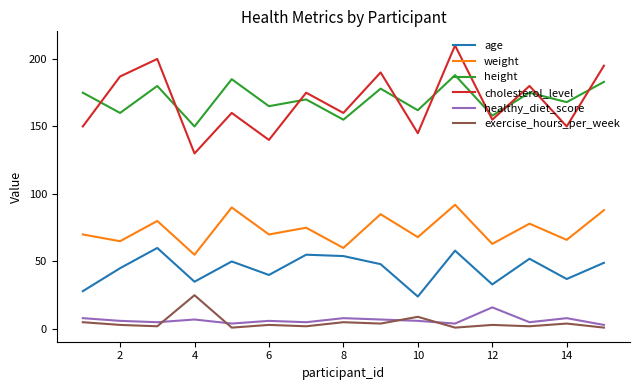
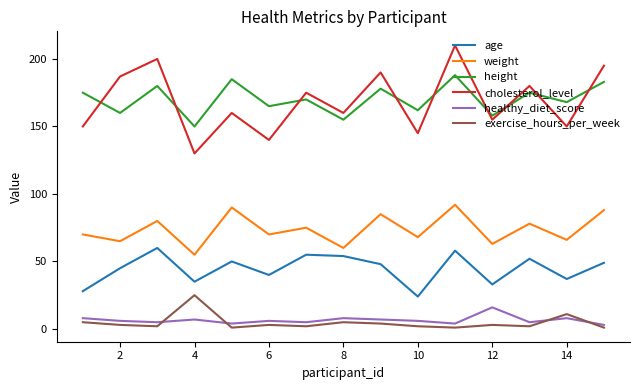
  {
    "age": {
      "2": 45,
      "4": 35,
      "6": 40,
      "8": 54,
      "10": 24,
      "12": 33,
      "14": 37
    },
    "weight": {
      "2": 65,
      "4": 55,
      "6": 70,
      "8": 60,
      "10": 68,
      "12": 63,
      "14": 66
    },
    "height": {
      "2": 160,
      "4": 150,
      "6": 165,
      "8": 155,
      "10": 162,
      "12": 158,
      "14": 168
    },
    "cholesterol_level": {
      "2": 187,
      "4": 130,
      "6": 140,
      "8": 160,
      "10": 145,
      "12": 155,
      "14": 150
    },
    "healthy_diet_score": {
      "2": 6,
      "4": 7,
      "6": 6,
      "8": 8,
      "10": 6,
      "12": 16,
      "14": 8
    },
    "exercise_hours_per_week": {
      "2": 3,
      "4": 25,
      "6": 3,
      "8": 5,
-     "10": 9,
+     "10": 2,
      "12": 3,
-     "14": 4
+     "14": 11
    }
  }
